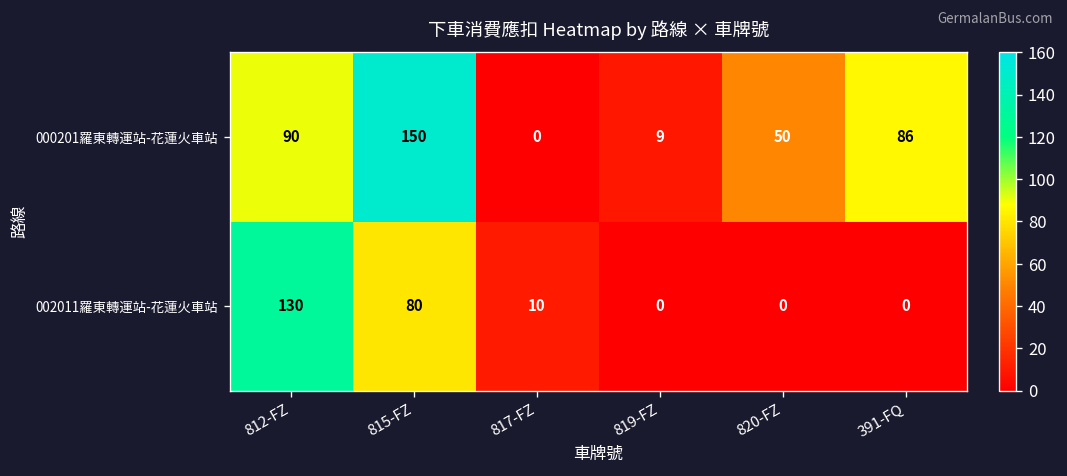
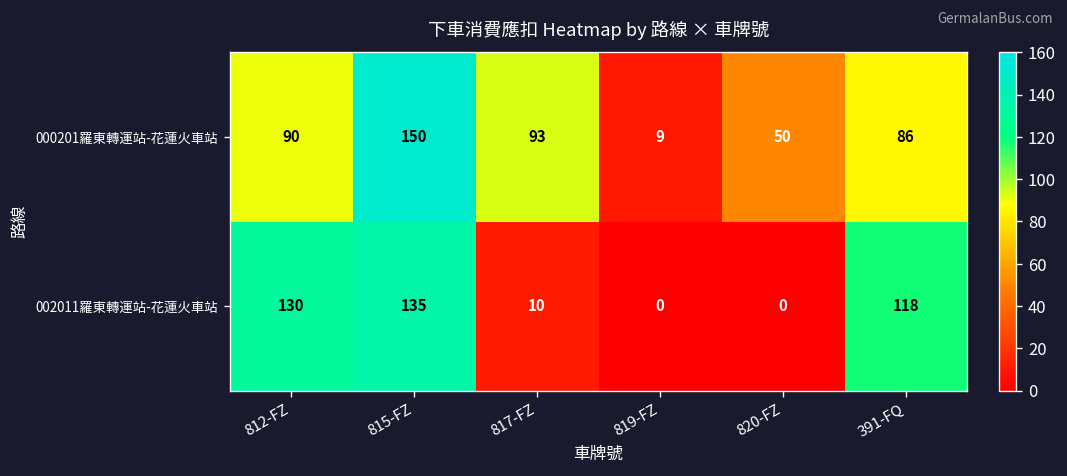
  {
    "000201羅東轉運站-花蓮火車站": {
      "812-FZ": 90,
      "815-FZ": 150,
-     "817-FZ": 0,
+     "817-FZ": 93,
      "819-FZ": 9,
      "820-FZ": 50,
      "391-FQ": 86
    },
    "002011羅東轉運站-花蓮火車站": {
      "812-FZ": 130,
-     "815-FZ": 80,
+     "815-FZ": 135,
      "817-FZ": 10,
      "819-FZ": 0,
      "820-FZ": 0,
-     "391-FQ": 0
+     "391-FQ": 118
    }
  }
